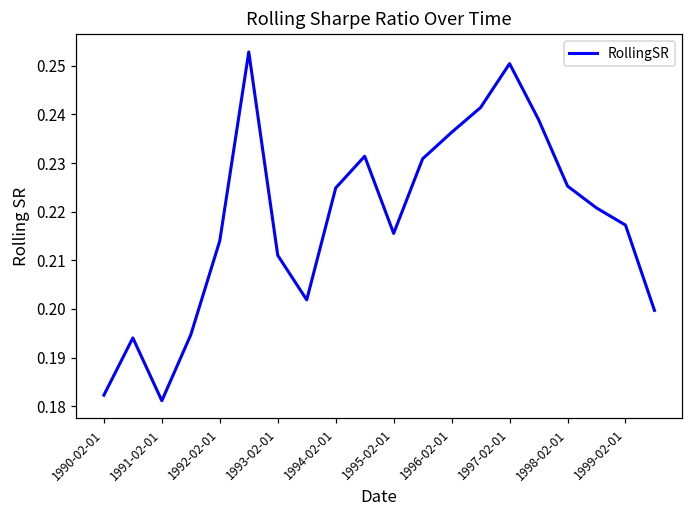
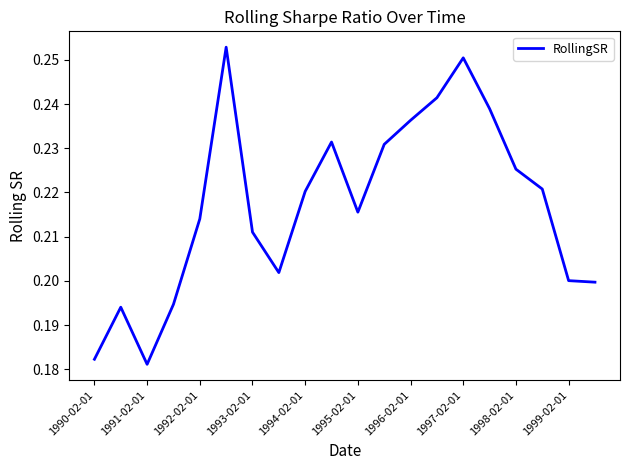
  {
    "1990-02-01": 0.182,
    "1991-02-01": 0.181,
    "1992-02-01": 0.214,
    "1993-02-01": 0.211,
-   "1994-02-01": 0.225,
+   "1994-02-01": 0.220,
    "1995-02-01": 0.216,
    "1996-02-01": 0.236,
    "1997-02-01": 0.250,
    "1998-02-01": 0.225,
-   "1999-02-01": 0.217
+   "1999-02-01": 0.200
  }
